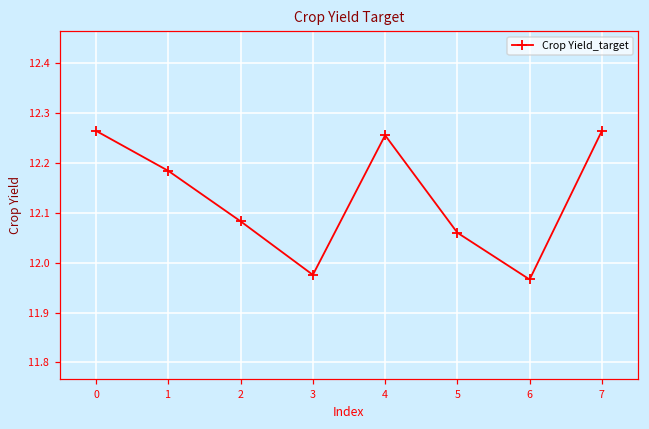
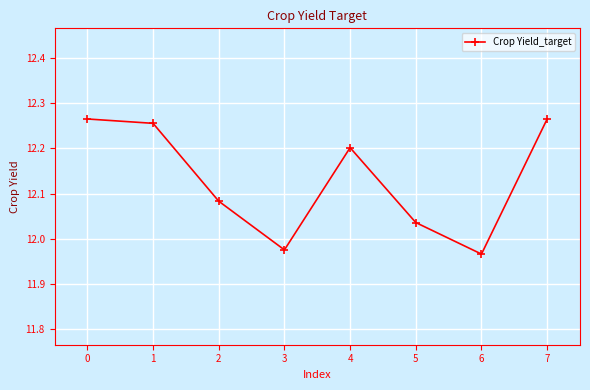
  {
    "0": 12.26,
-   "1": 12.18,
+   "1": 12.25,
    "2": 12.08,
    "3": 11.98,
-   "4": 12.26,
-   "5": 12.06,
+   "4": 12.20,
+   "5": 12.04,
    "6": 11.97,
    "7": 12.26
  }
